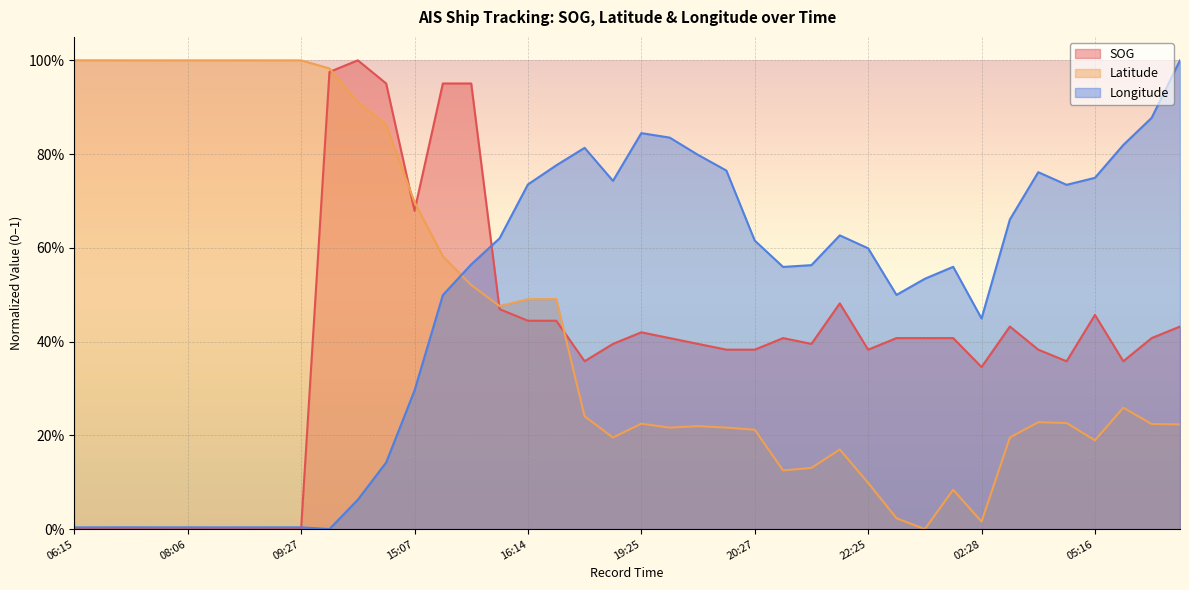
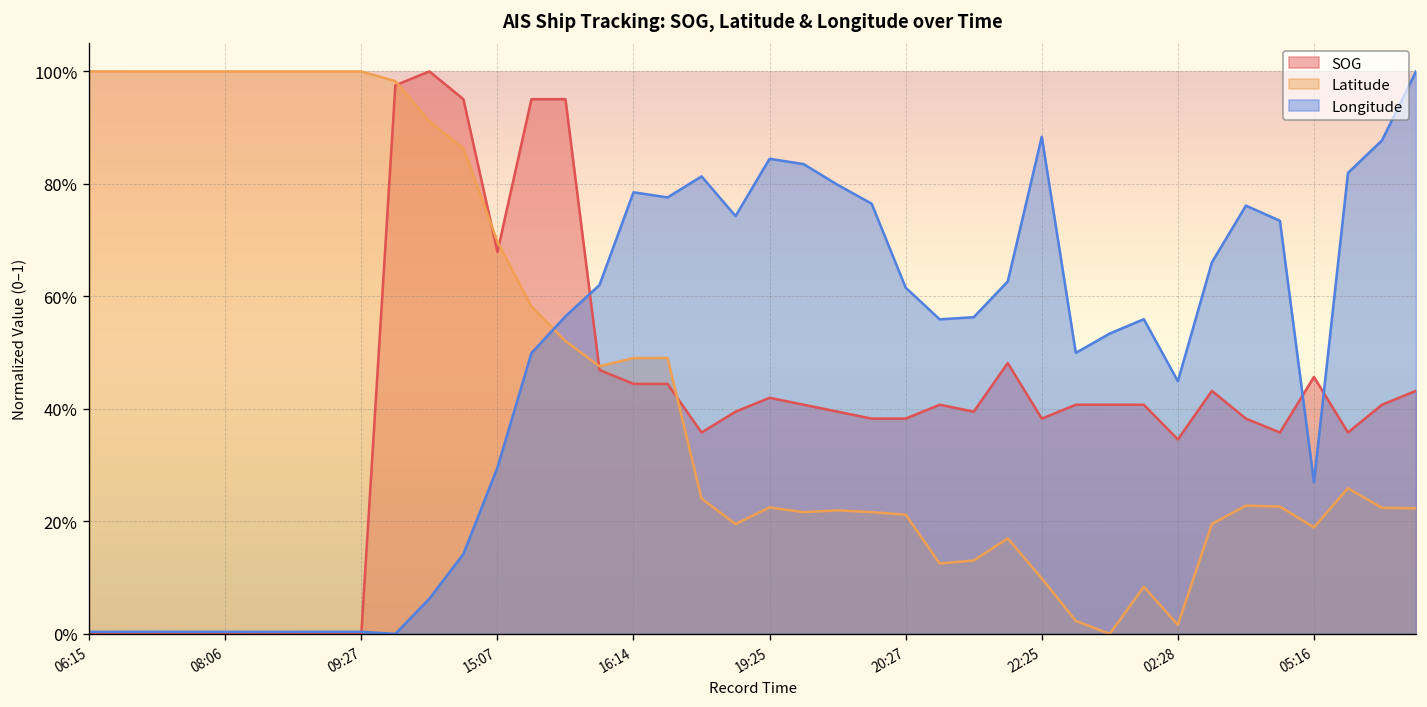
  {
    "Longitude": {
      "15:07": "30%",
-     "16:14": "74%",
+     "16:14": "79%",
      "19:25": "84%",
      "20:27": "62%",
-     "22:25": "60%",
+     "22:25": "88%",
      "02:28": "45%",
-     "05:16": "75%"
+     "05:16": "27%"
    }
  }
